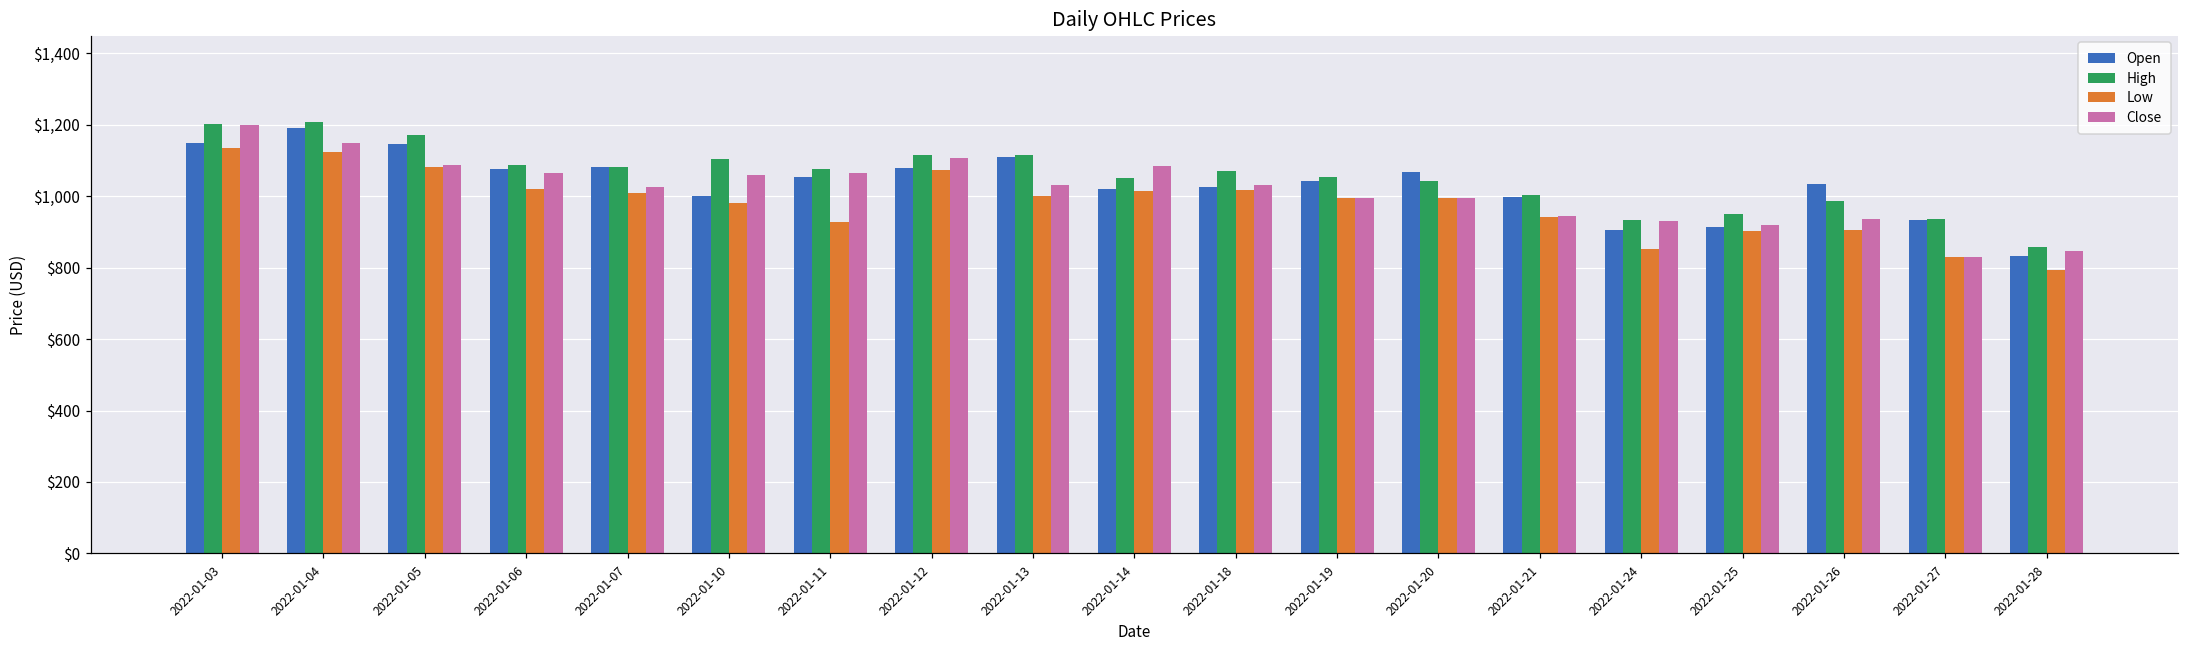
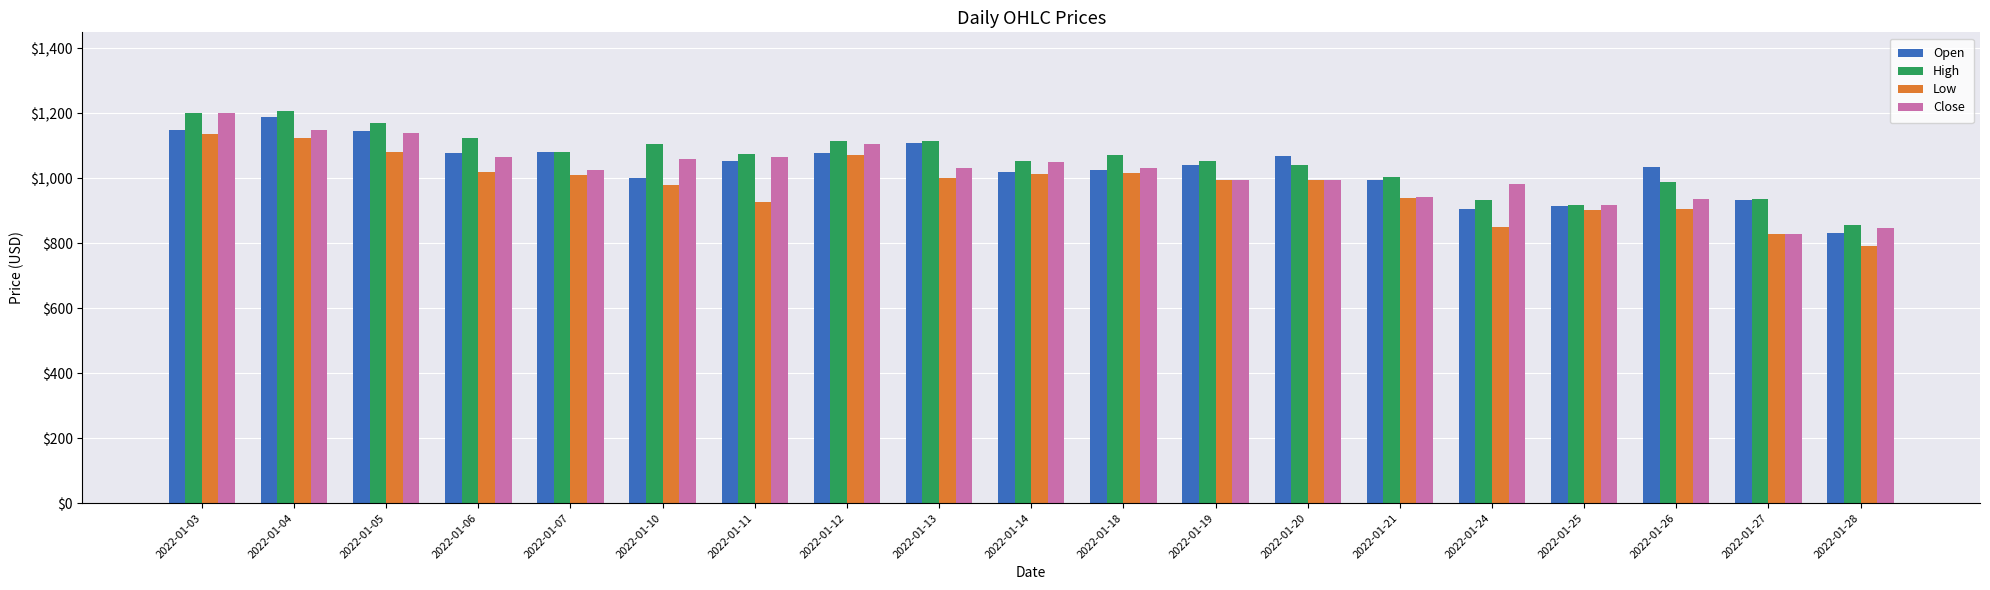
  {
    "Open": {
      "2022-01-03": "$1,150",
      "2022-01-04": "$1,190",
      "2022-01-05": "$1,150",
      "2022-01-06": "$1,080",
      "2022-01-07": "$1,080",
      "2022-01-10": "$1,000",
      "2022-01-11": "$1,050",
      "2022-01-12": "$1,080",
      "2022-01-13": "$1,110",
      "2022-01-14": "$1,020",
      "2022-01-18": "$1,030",
      "2022-01-19": "$1,040",
      "2022-01-20": "$1,070",
      "2022-01-21": "$1,000",
      "2022-01-24": "$900",
      "2022-01-25": "$910",
      "2022-01-26": "$1,030",
      "2022-01-27": "$930",
      "2022-01-28": "$830"
    },
    "High": {
      "2022-01-03": "$1,200",
      "2022-01-04": "$1,210",
      "2022-01-05": "$1,170",
-     "2022-01-06": "$1,090",
+     "2022-01-06": "$1,120",
      "2022-01-07": "$1,080",
      "2022-01-10": "$1,100",
      "2022-01-11": "$1,080",
      "2022-01-12": "$1,110",
      "2022-01-13": "$1,120",
      "2022-01-14": "$1,050",
      "2022-01-18": "$1,070",
      "2022-01-19": "$1,050",
      "2022-01-20": "$1,040",
      "2022-01-21": "$1,000",
      "2022-01-24": "$930",
-     "2022-01-25": "$950",
+     "2022-01-25": "$920",
      "2022-01-26": "$990",
      "2022-01-27": "$940",
      "2022-01-28": "$860"
    },
    "Low": {
      "2022-01-03": "$1,140",
      "2022-01-04": "$1,120",
      "2022-01-05": "$1,080",
      "2022-01-06": "$1,020",
      "2022-01-07": "$1,010",
      "2022-01-10": "$980",
      "2022-01-11": "$930",
      "2022-01-12": "$1,070",
      "2022-01-13": "$1,000",
      "2022-01-14": "$1,010",
      "2022-01-18": "$1,020",
      "2022-01-19": "$1,000",
      "2022-01-20": "$990",
      "2022-01-21": "$940",
      "2022-01-24": "$850",
      "2022-01-25": "$900",
      "2022-01-26": "$910",
      "2022-01-27": "$830",
      "2022-01-28": "$790"
    },
    "Close": {
      "2022-01-03": "$1,200",
      "2022-01-04": "$1,150",
-     "2022-01-05": "$1,090",
+     "2022-01-05": "$1,140",
      "2022-01-06": "$1,060",
      "2022-01-07": "$1,030",
      "2022-01-10": "$1,060",
      "2022-01-11": "$1,060",
      "2022-01-12": "$1,110",
      "2022-01-13": "$1,030",
-     "2022-01-14": "$1,080",
+     "2022-01-14": "$1,050",
      "2022-01-18": "$1,030",
      "2022-01-19": "$1,000",
      "2022-01-20": "$1,000",
      "2022-01-21": "$940",
-     "2022-01-24": "$930",
+     "2022-01-24": "$980",
      "2022-01-25": "$920",
      "2022-01-26": "$940",
      "2022-01-27": "$830",
      "2022-01-28": "$850"
    }
  }
